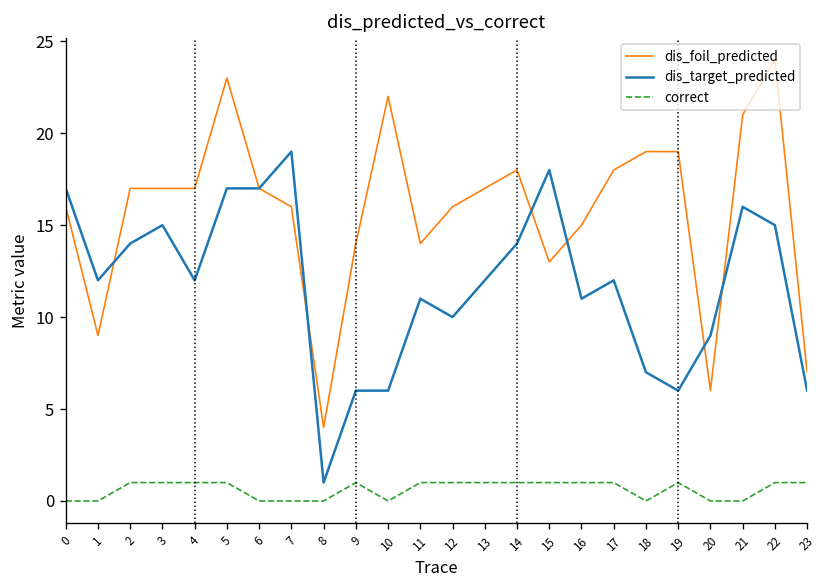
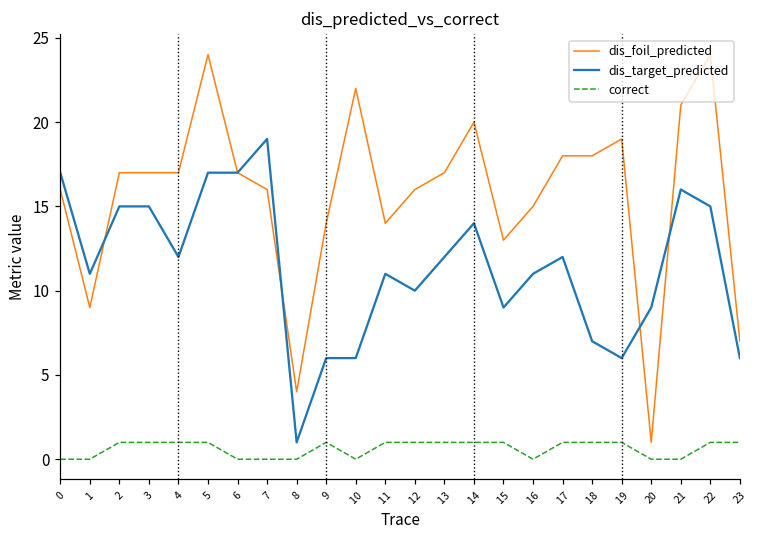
  {
    "dis_foil_predicted": {
      "0": 16,
      "1": 9,
      "2": 17,
      "3": 17,
      "4": 17,
-     "5": 23,
+     "5": 24,
      "7": 16,
      "8": 4,
      "9": 14,
      "10": 22,
      "11": 14,
      "12": 16,
      "13": 17,
-     "14": 18,
+     "14": 20,
      "15": 13,
      "16": 15,
      "17": 18,
-     "18": 19,
+     "18": 18,
      "19": 19,
-     "20": 6,
+     "20": 1,
      "21": 21,
      "23": 7
    },
    "dis_target_predicted": {
      "0": 17,
-     "1": 12,
-     "2": 14,
+     "1": 11,
+     "2": 15,
      "3": 15,
      "4": 12,
      "5": 17,
      "7": 19,
      "8": 1,
      "9": 6,
      "10": 6,
      "11": 11,
      "12": 10,
      "13": 12,
      "14": 14,
-     "15": 18,
+     "15": 9,
      "16": 11,
      "17": 12,
      "18": 7,
      "19": 6,
      "20": 9,
      "21": 16,
      "22": 15,
      "23": 6
    },
    "correct": {
      "0": 0,
      "1": 0,
      "2": 1,
      "3": 1,
      "4": 1,
      "5": 1,
      "6": 0,
      "7": 0,
      "8": 0,
      "9": 1,
      "10": 0,
      "11": 1,
      "12": 1,
      "13": 1,
      "14": 1,
      "15": 1,
-     "16": 1,
+     "16": 0,
      "17": 1,
-     "18": 0,
+     "18": 1,
      "19": 1,
      "20": 0,
      "21": 0,
      "22": 1,
      "23": 1
    }
  }
